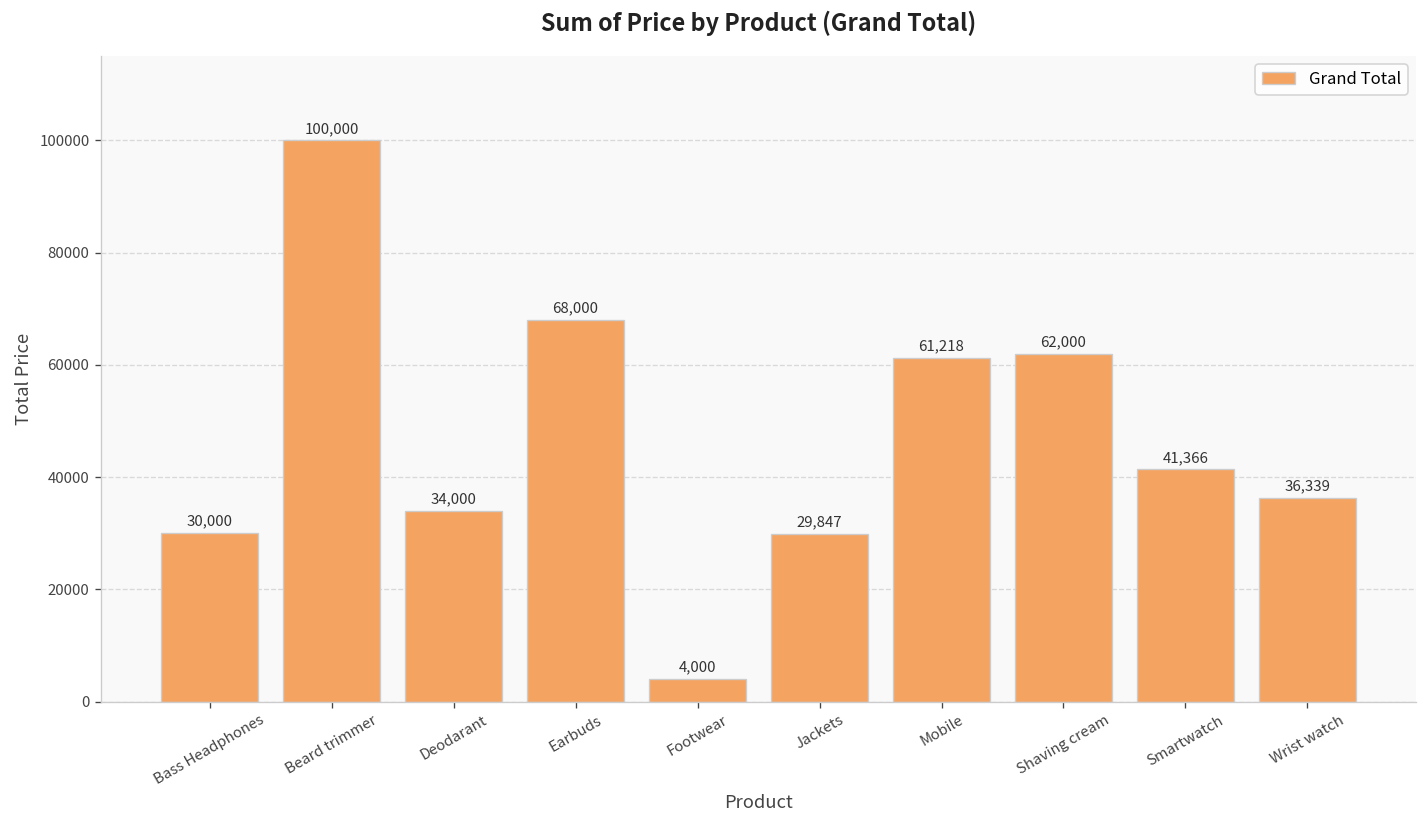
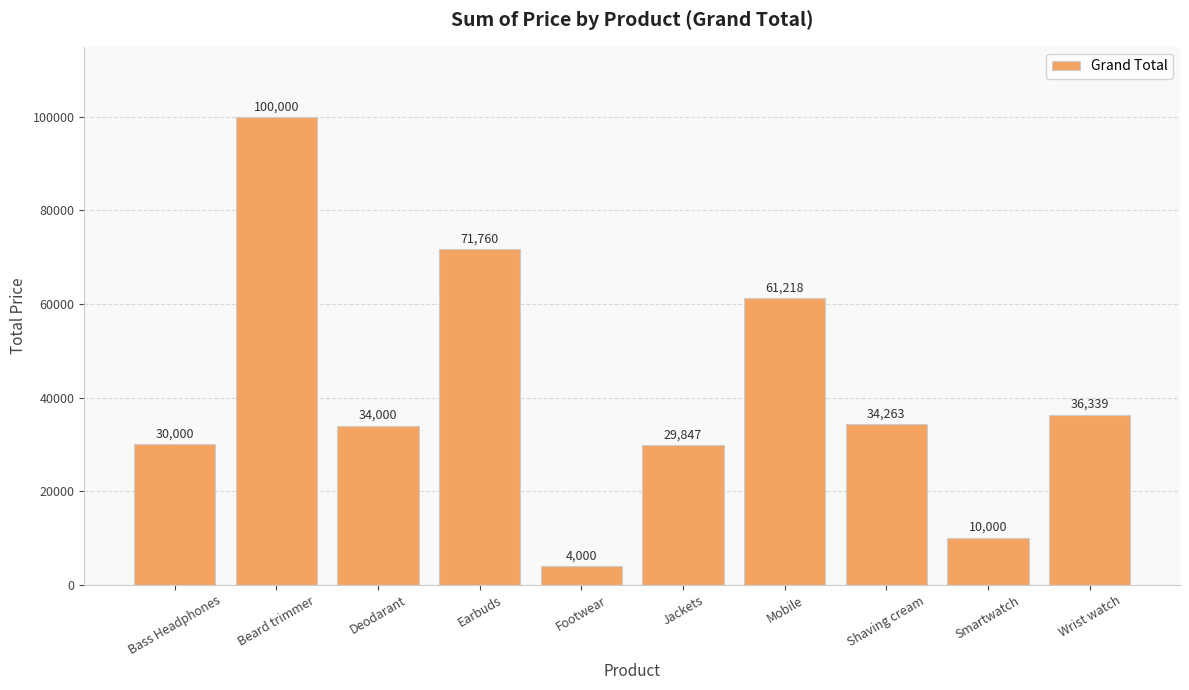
  {
    "Bass Headphones": "30,000",
    "Beard trimmer": "100,000",
    "Deodarant": "34,000",
-   "Earbuds": "68,000",
+   "Earbuds": "71,760",
    "Footwear": "4,000",
    "Jackets": "29,847",
    "Mobile": "61,218",
-   "Shaving cream": "62,000",
-   "Smartwatch": "41,366",
+   "Shaving cream": "34,263",
+   "Smartwatch": "10,000",
    "Wrist watch": "36,339"
  }
